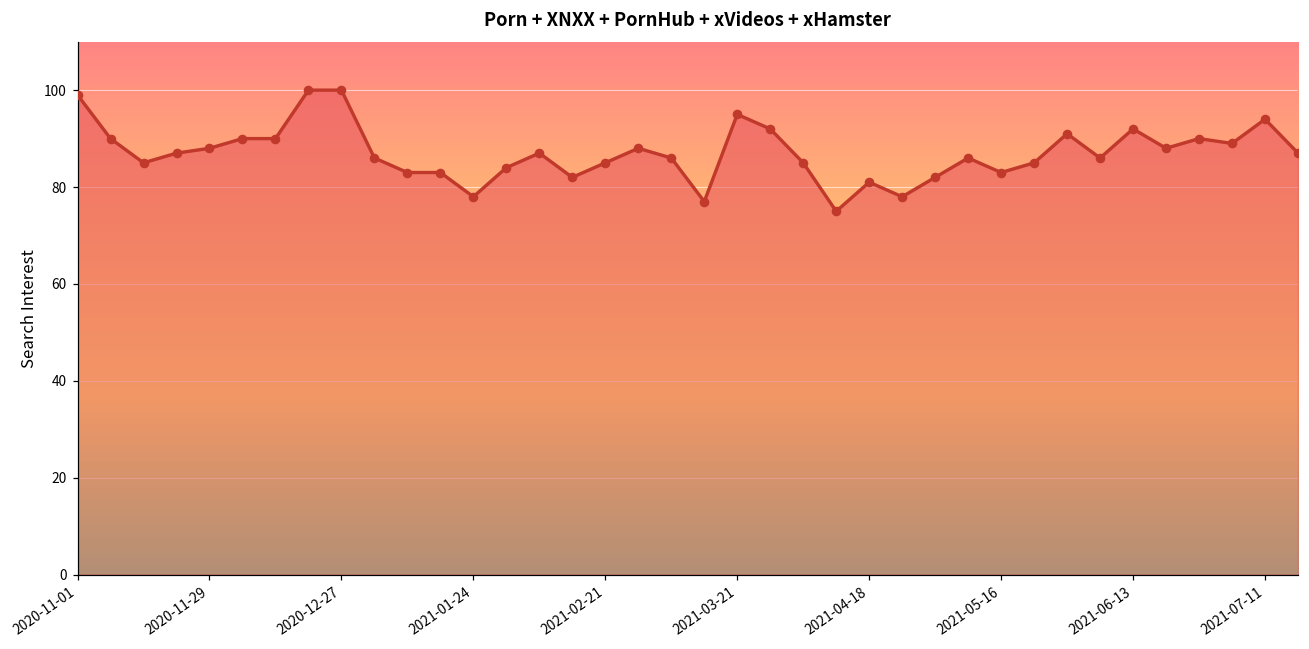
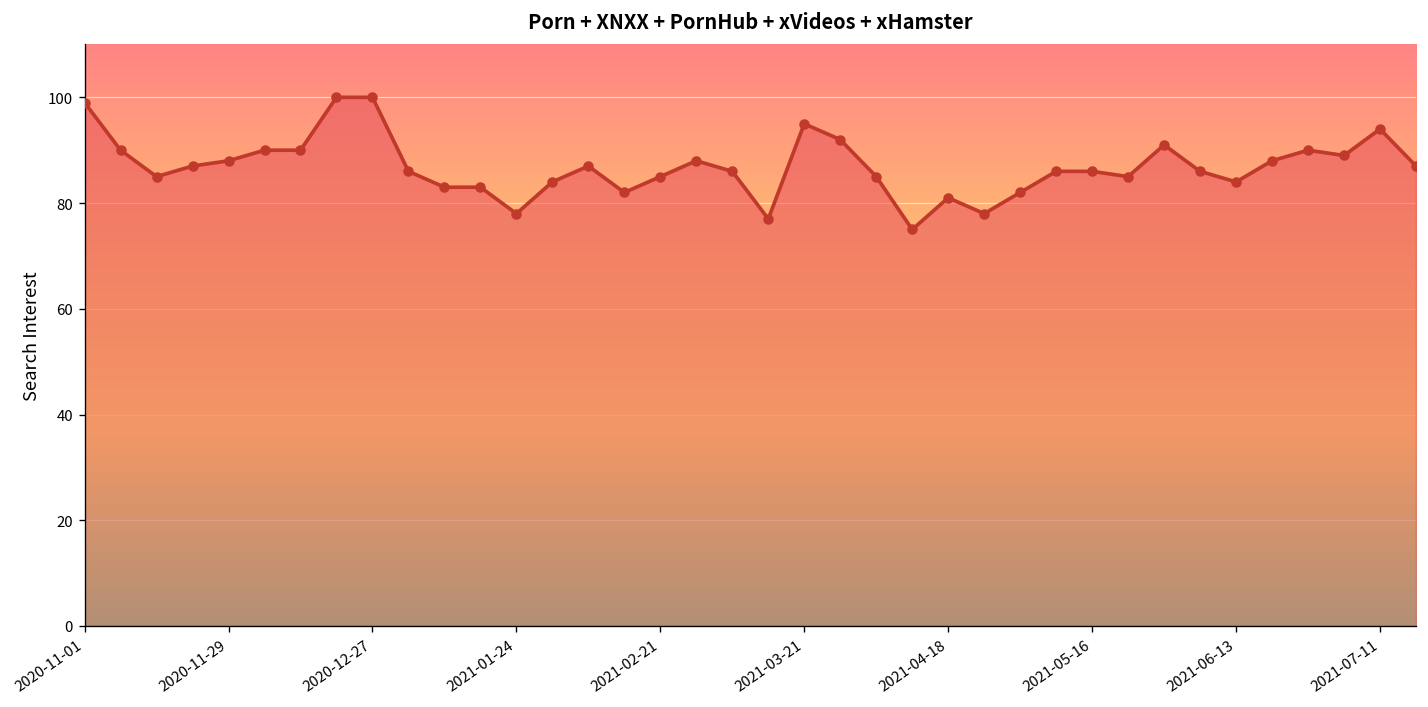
  {
    "2020-11-01": 99,
    "2020-11-29": 88,
    "2020-12-27": 100,
    "2021-01-24": 78,
    "2021-02-21": 85,
    "2021-03-21": 95,
    "2021-04-18": 81,
-   "2021-05-16": 83,
-   "2021-06-13": 92,
+   "2021-05-16": 86,
+   "2021-06-13": 84,
    "2021-07-11": 94
  }
